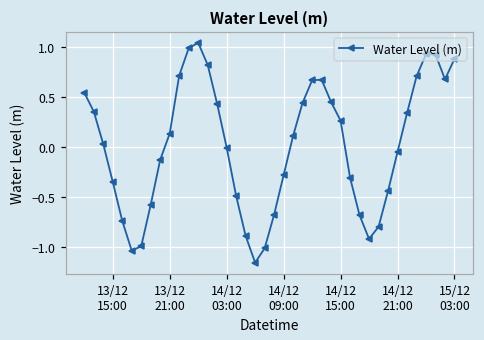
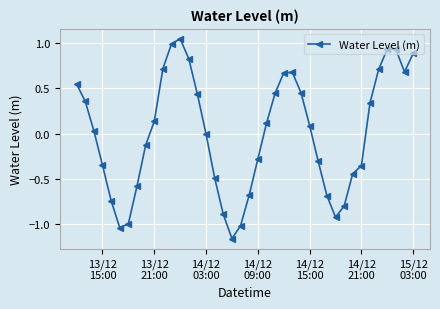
  {
    "13/12 15:00": -0.3,
    "13/12 21:00": 0.1,
    "14/12 03:00": 0.0,
    "14/12 09:00": -0.3,
-   "14/12 15:00": 0.3,
-   "14/12 21:00": 0.0
+   "14/12 15:00": 0.1,
+   "14/12 21:00": -0.4
  }
